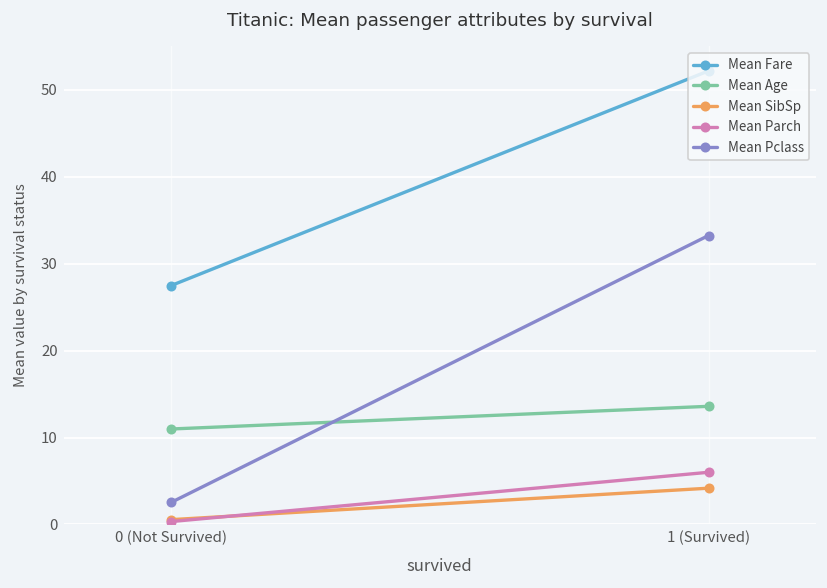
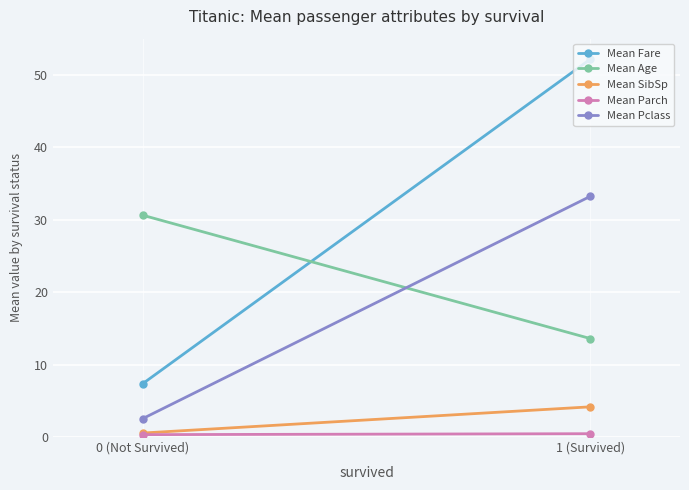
  {
    "Mean Fare": {
-     "0 (Not Survived)": 27
+     "0 (Not Survived)": 7
    },
    "Mean Age": {
-     "0 (Not Survived)": 11,
+     "0 (Not Survived)": 31,
      "1 (Survived)": 14
    },
    "Mean SibSp": {
      "1 (Survived)": 4
    },
    "Mean Parch": {
-     "1 (Survived)": 6
+     "1 (Survived)": 0
    },
    "Mean Pclass": {
      "0 (Not Survived)": 3,
      "1 (Survived)": 33
    }
  }
